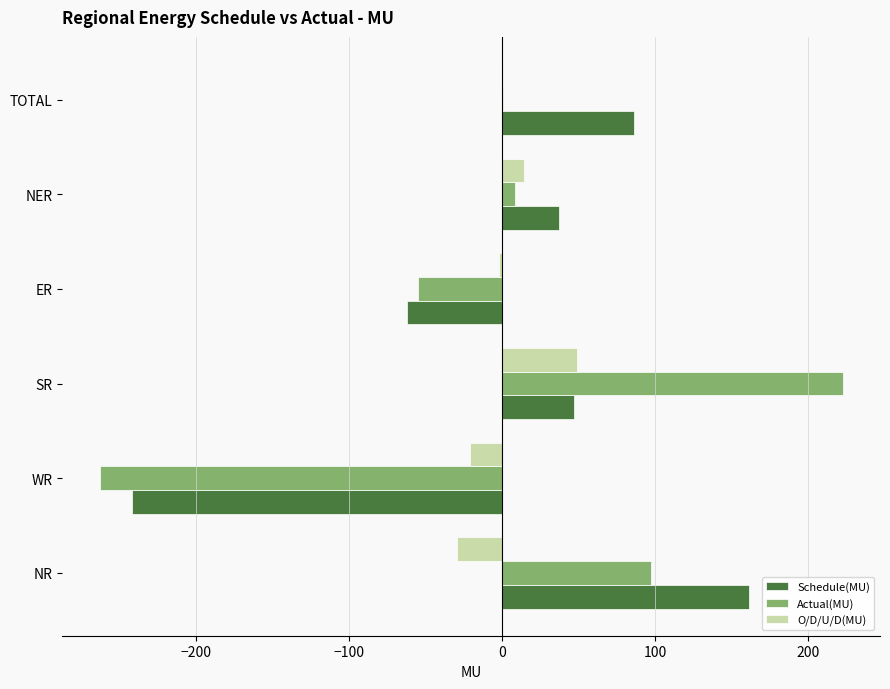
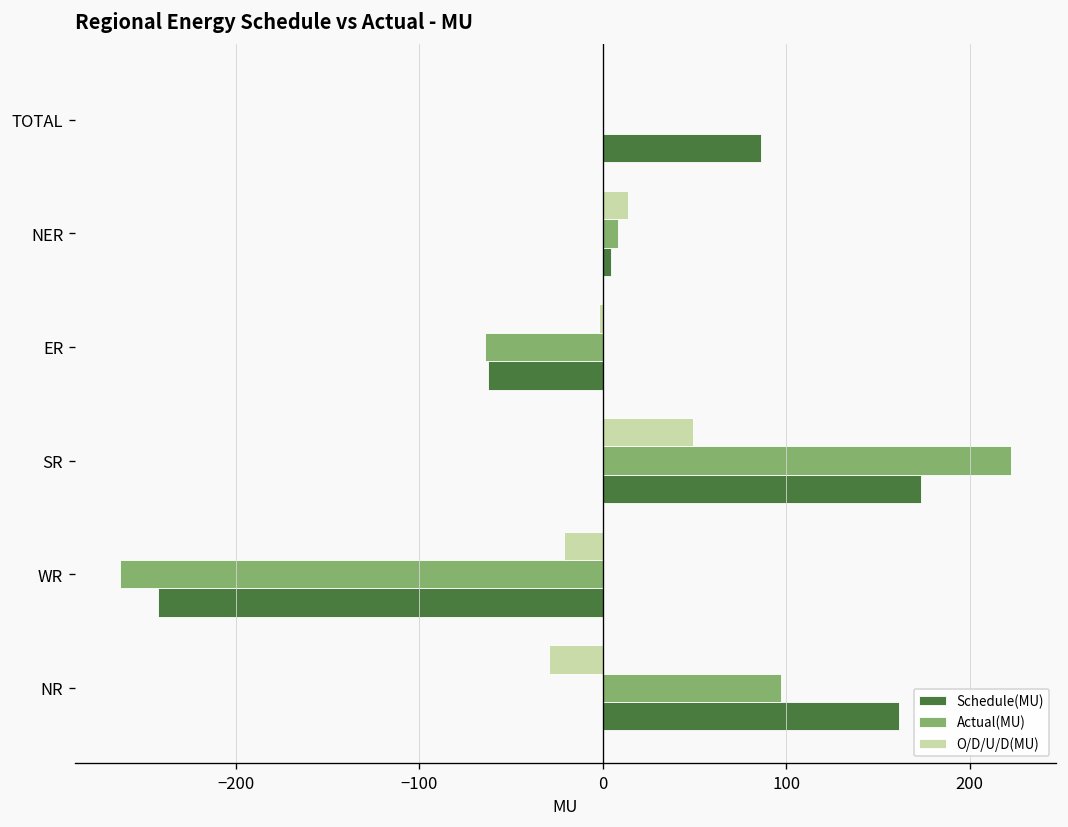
  {
    "Schedule(MU)": {
      "TOTAL": 86,
-     "NER": 37,
+     "NER": 5,
      "ER": -62,
-     "SR": 47,
+     "SR": 174,
      "WR": -242,
      "NR": 161
    },
    "Actual(MU)": {
      "NER": 8,
-     "ER": -55,
+     "ER": -64,
      "SR": 223,
      "WR": -263,
      "NR": 97
    },
    "O/D/U/D(MU)": {
      "NER": 14,
      "ER": -2,
      "SR": 49,
      "WR": -21,
      "NR": -29
    }
  }
